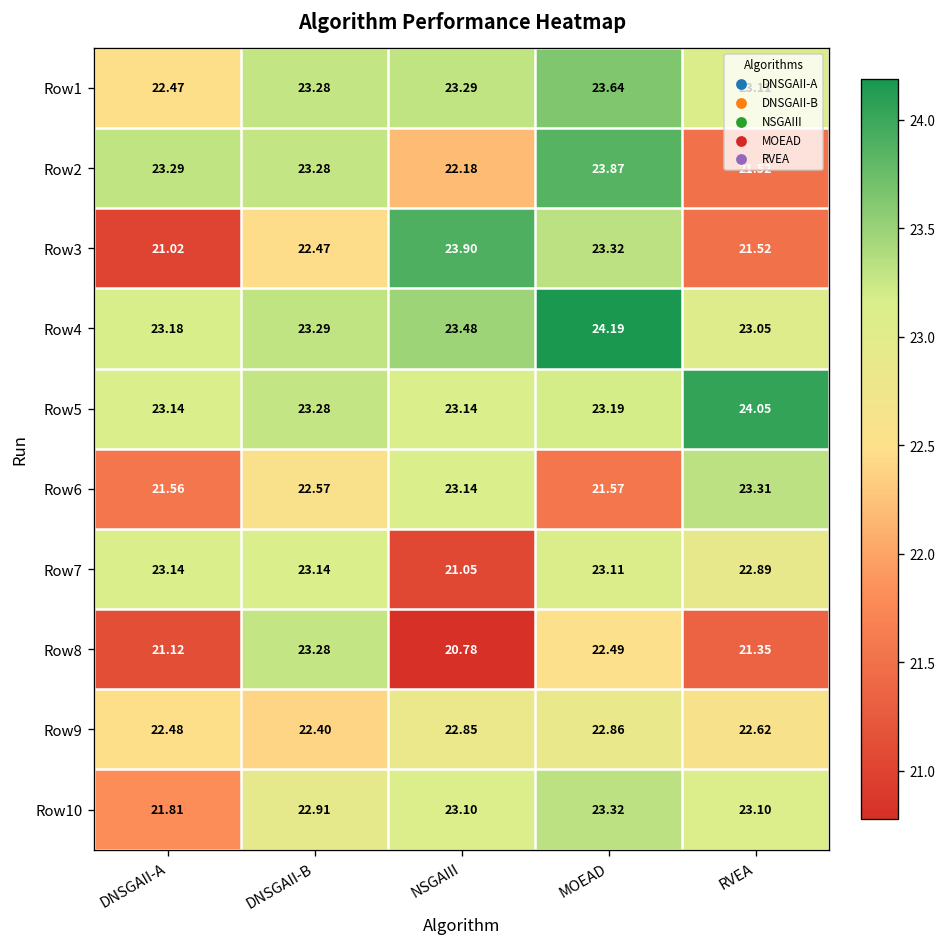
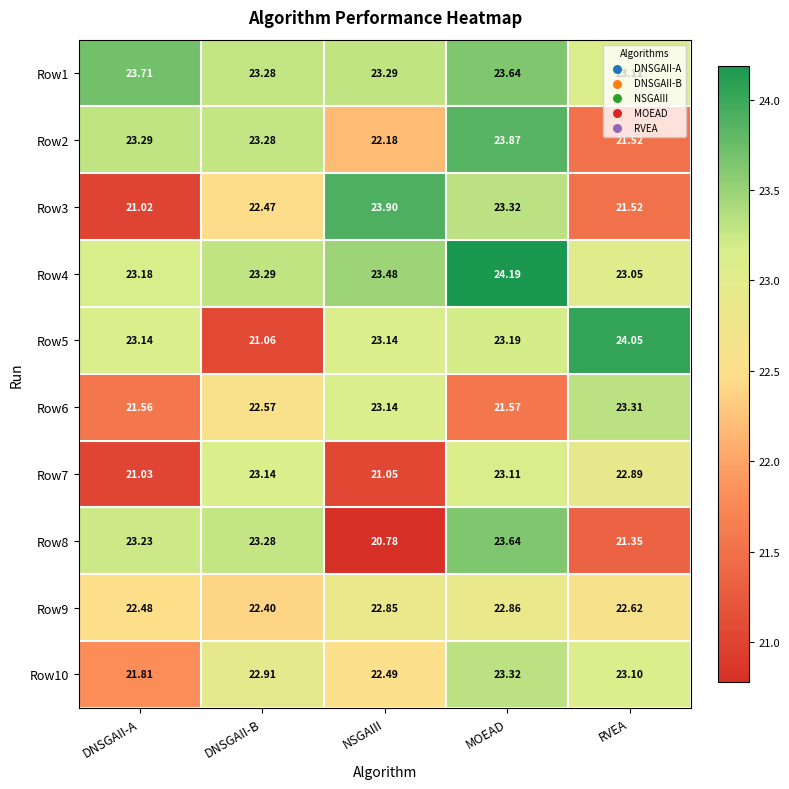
  {
    "Row1": {
-     "DNSGAII-A": 22.47,
+     "DNSGAII-A": 23.71,
      "DNSGAII-B": 23.28,
      "NSGAIII": 23.29,
      "MOEAD": 23.64
    },
    "Row2": {
      "DNSGAII-A": 23.29,
      "DNSGAII-B": 23.28,
      "NSGAIII": 22.18,
      "MOEAD": 23.87
    },
    "Row3": {
      "DNSGAII-A": 21.02,
      "DNSGAII-B": 22.47,
      "NSGAIII": 23.90,
      "MOEAD": 23.32,
      "RVEA": 21.52
    },
    "Row4": {
      "DNSGAII-A": 23.18,
      "DNSGAII-B": 23.29,
      "NSGAIII": 23.48,
      "MOEAD": 24.19,
      "RVEA": 23.05
    },
    "Row5": {
      "DNSGAII-A": 23.14,
-     "DNSGAII-B": 23.28,
+     "DNSGAII-B": 21.06,
      "NSGAIII": 23.14,
      "MOEAD": 23.19,
      "RVEA": 24.05
    },
    "Row6": {
      "DNSGAII-A": 21.56,
      "DNSGAII-B": 22.57,
      "NSGAIII": 23.14,
      "MOEAD": 21.57,
      "RVEA": 23.31
    },
    "Row7": {
-     "DNSGAII-A": 23.14,
+     "DNSGAII-A": 21.03,
      "DNSGAII-B": 23.14,
      "NSGAIII": 21.05,
      "MOEAD": 23.11,
      "RVEA": 22.89
    },
    "Row8": {
-     "DNSGAII-A": 21.12,
+     "DNSGAII-A": 23.23,
      "DNSGAII-B": 23.28,
      "NSGAIII": 20.78,
-     "MOEAD": 22.49,
+     "MOEAD": 23.64,
      "RVEA": 21.35
    },
    "Row9": {
      "DNSGAII-A": 22.48,
      "DNSGAII-B": 22.40,
      "NSGAIII": 22.85,
      "MOEAD": 22.86,
      "RVEA": 22.62
    },
    "Row10": {
      "DNSGAII-A": 21.81,
      "DNSGAII-B": 22.91,
-     "NSGAIII": 23.10,
+     "NSGAIII": 22.49,
      "MOEAD": 23.32,
      "RVEA": 23.10
    }
  }
